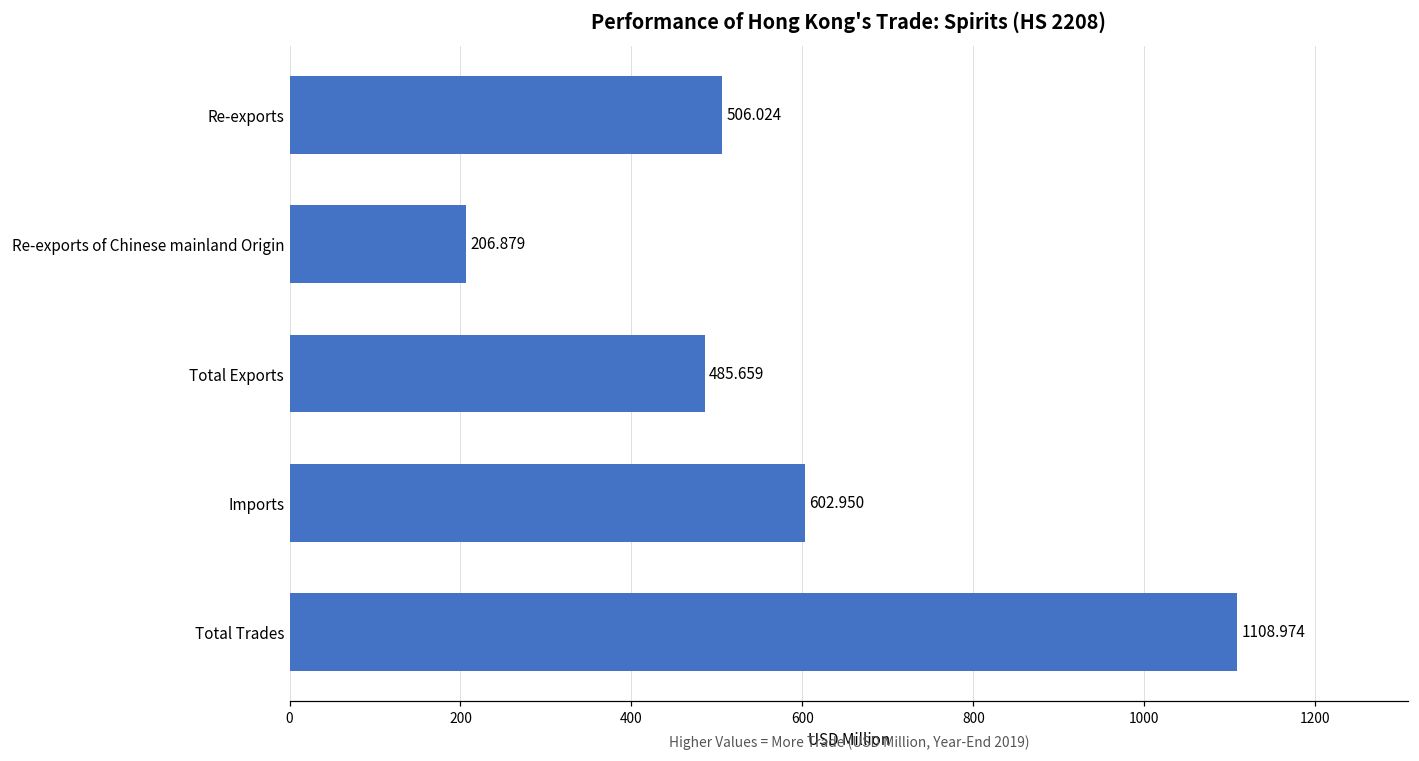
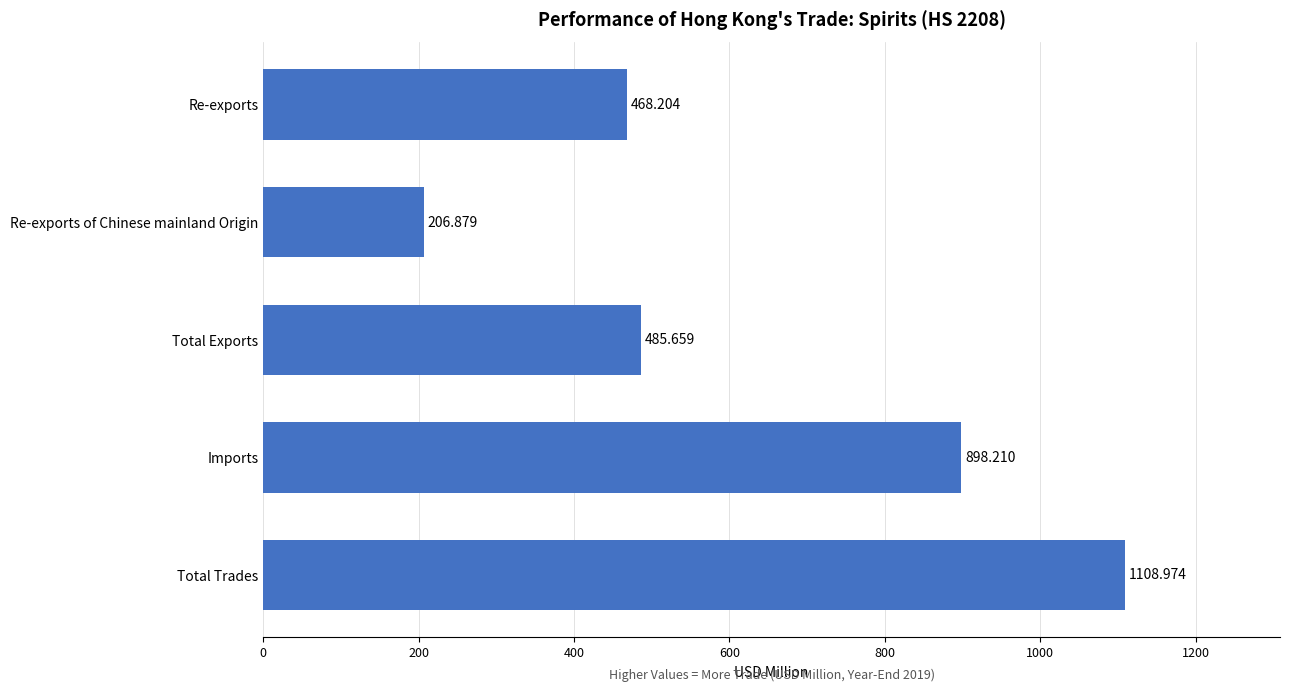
  {
-   "Re-exports": 506.024,
+   "Re-exports": 468.204,
    "Re-exports of Chinese mainland Origin": 206.879,
    "Total Exports": 485.659,
-   "Imports": 602.950,
+   "Imports": 898.210,
    "Total Trades": 1108.974
  }
